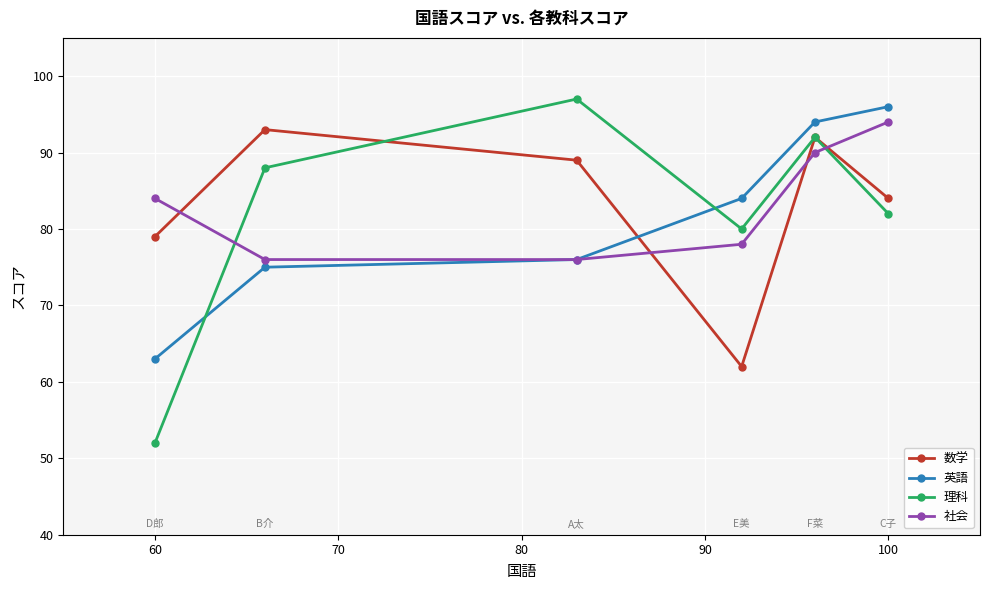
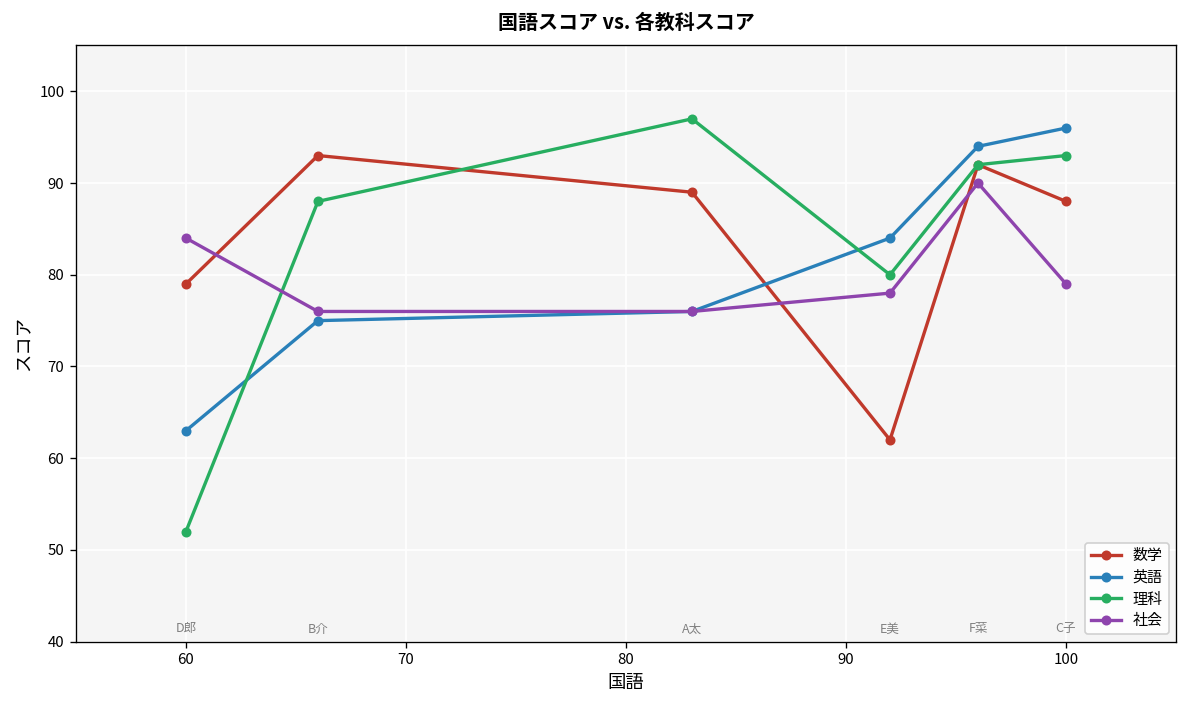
  {
    "数学": {
      "60": 79,
-     "100": 84
+     "100": 88
    },
    "英語": {
      "60": 63,
      "100": 96
    },
    "理科": {
      "60": 52,
-     "100": 82
+     "100": 93
    },
    "社会": {
      "60": 84,
-     "100": 94
+     "100": 79
    }
  }
